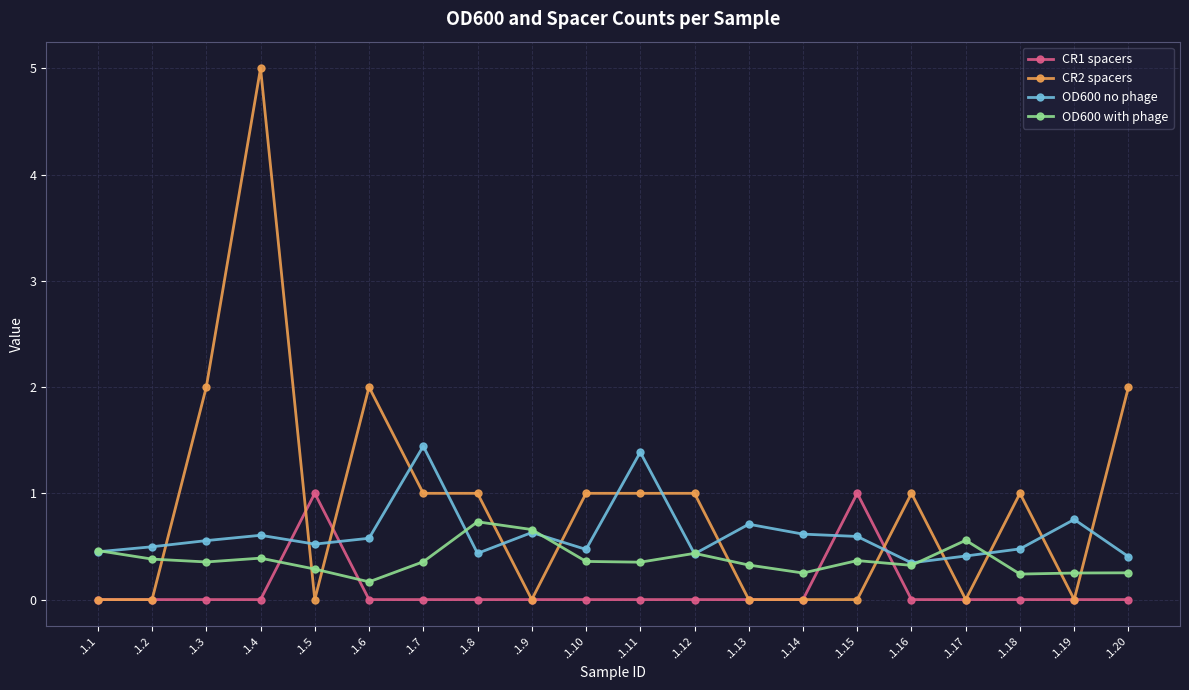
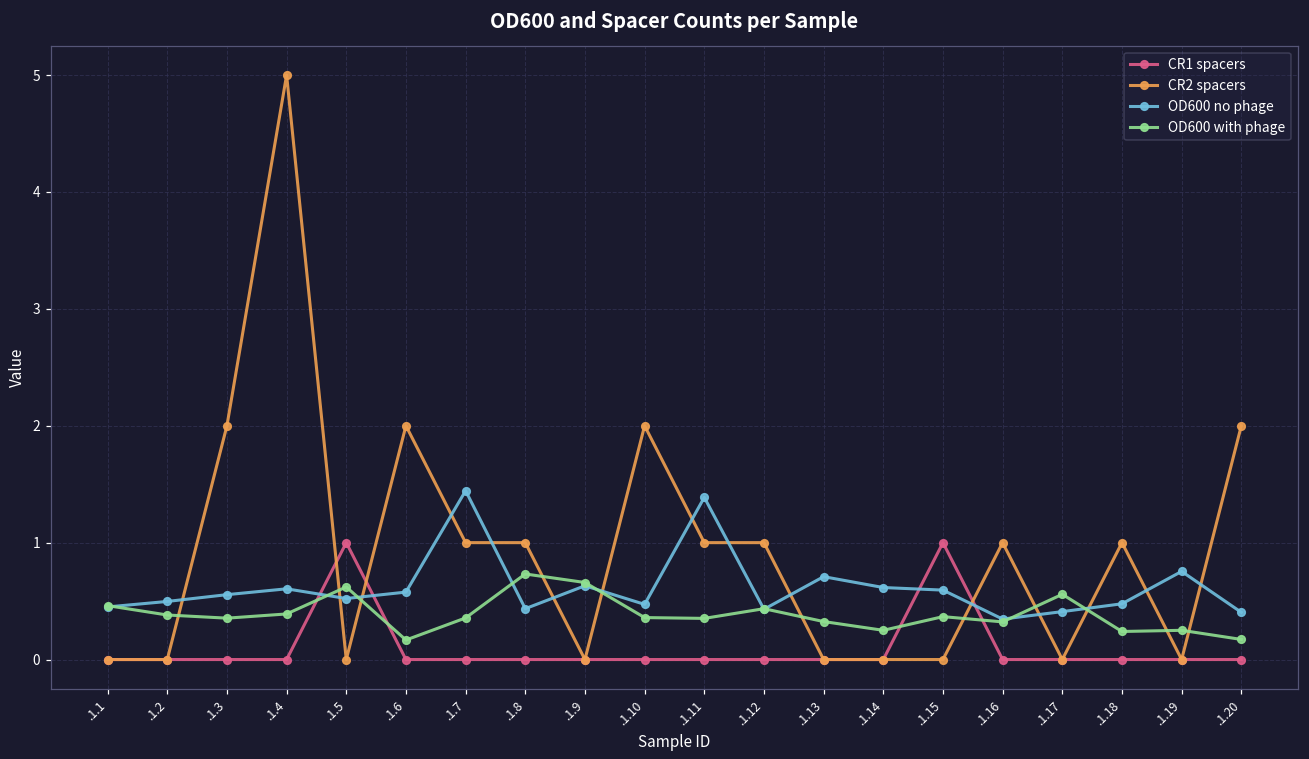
  {
    "CR1 spacers": {
      ".1.3": 0.00,
      ".1.4": 0.00,
      ".1.5": 1.00,
      ".1.6": 0.00,
      ".1.7": 0.00,
      ".1.8": 0.00,
      ".1.10": 0.00,
      ".1.11": 0.00,
      ".1.12": 0.00,
      ".1.15": 1.00,
      ".1.16": 0.00,
      ".1.18": 0.00,
      ".1.20": 0.00
    },
    "CR2 spacers": {
      ".1.3": 2,
      ".1.4": 5,
      ".1.5": 0,
      ".1.6": 2,
      ".1.7": 1,
      ".1.8": 1,
-     ".1.10": 1,
+     ".1.10": 2,
      ".1.11": 1,
      ".1.12": 1,
      ".1.15": 0,
      ".1.16": 1,
      ".1.18": 1,
      ".1.20": 2
    },
    "OD600 no phage": {
      ".1.2": 0.50,
      ".1.3": 0.56,
      ".1.4": 0.61,
      ".1.5": 0.52,
      ".1.6": 0.58,
      ".1.7": 1.44,
      ".1.8": 0.44,
      ".1.9": 0.63,
      ".1.10": 0.47,
      ".1.11": 1.39,
      ".1.13": 0.71,
      ".1.14": 0.62,
      ".1.15": 0.59,
      ".1.16": 0.35,
      ".1.17": 0.41,
      ".1.18": 0.48,
      ".1.19": 0.75,
      ".1.20": 0.40
    },
    "OD600 with phage": {
      ".1.2": 0.38,
      ".1.3": 0.35,
      ".1.4": 0.39,
-     ".1.5": 0.29,
+     ".1.5": 0.62,
      ".1.6": 0.17,
      ".1.7": 0.36,
      ".1.8": 0.73,
      ".1.9": 0.66,
      ".1.10": 0.36,
      ".1.11": 0.35,
      ".1.13": 0.33,
      ".1.14": 0.25,
      ".1.15": 0.37,
      ".1.16": 0.32,
      ".1.17": 0.56,
      ".1.18": 0.24,
      ".1.19": 0.25,
-     ".1.20": 0.25
+     ".1.20": 0.17
    }
  }
